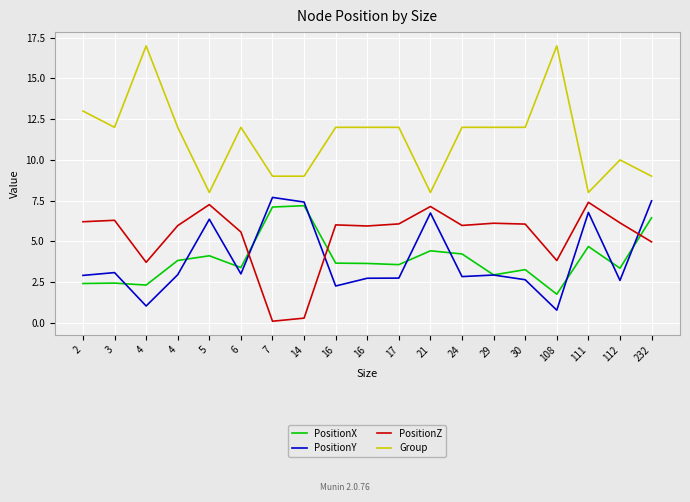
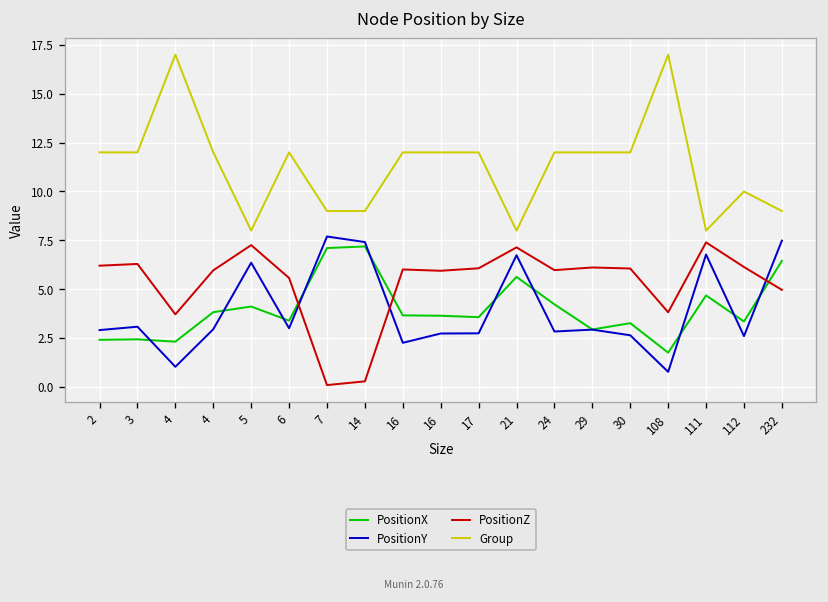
  {
    "PositionX": {
      "2": 2.4,
      "3": 2.4,
      "5": 4.1,
      "6": 3.4,
      "7": 7.1,
      "14": 7.2,
      "17": 3.6,
-     "21": 4.4,
+     "21": 5.6,
      "24": 4.2,
      "30": 3.3,
      "108": 1.8,
      "111": 4.7,
      "112": 3.4,
      "232": 6.4
    },
    "PositionY": {
      "2": 2.9,
      "3": 3.1,
      "5": 6.4,
      "6": 3.0,
      "7": 7.7,
      "14": 7.4,
      "17": 2.7,
      "21": 6.7,
      "24": 2.8,
      "30": 2.6,
      "108": 0.8,
      "111": 6.8,
      "112": 2.6,
      "232": 7.5
    },
    "PositionZ": {
      "2": 6.2,
      "3": 6.3,
      "5": 7.3,
      "6": 5.6,
      "7": 0.1,
      "14": 0.3,
      "17": 6.1,
      "21": 7.1,
      "24": 6.0,
      "29": 6.1,
      "30": 6.1,
      "108": 3.8,
      "111": 7.4,
      "112": 6.1,
      "232": 5.0
    },
    "Group": {
-     "2": 13,
+     "2": 12,
      "3": 12,
      "5": 8,
      "6": 12,
      "7": 9,
      "14": 9,
      "17": 12,
      "21": 8,
      "24": 12,
      "29": 12,
      "30": 12,
      "108": 17,
      "111": 8,
      "112": 10,
      "232": 9
    }
  }
